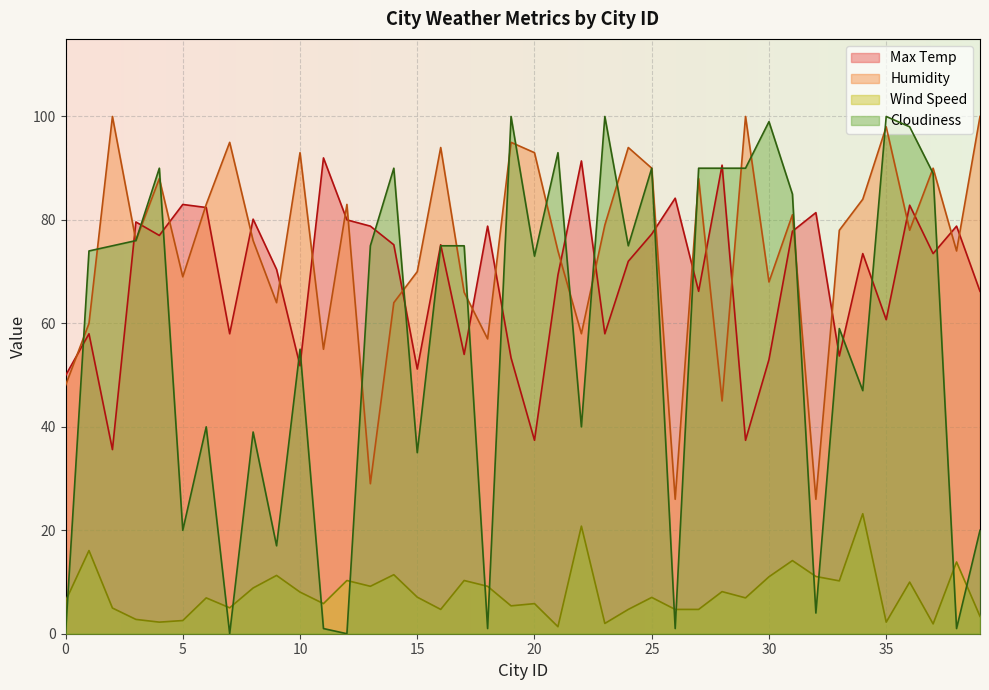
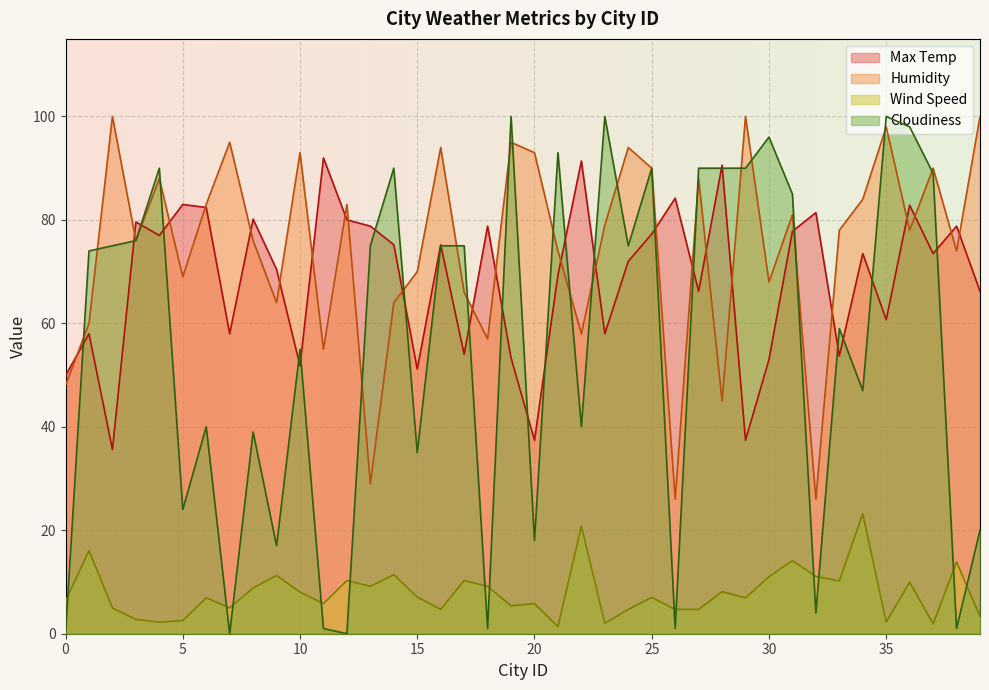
  {
    "Cloudiness": {
      "0": 0,
-     "5": 20,
+     "5": 24,
      "10": 55,
      "15": 35,
-     "20": 73,
-     "30": 99
+     "20": 18,
+     "30": 96
    }
  }
